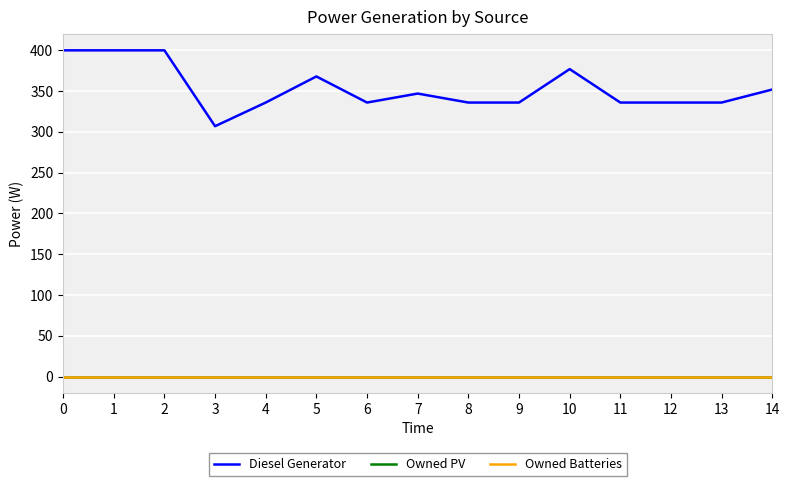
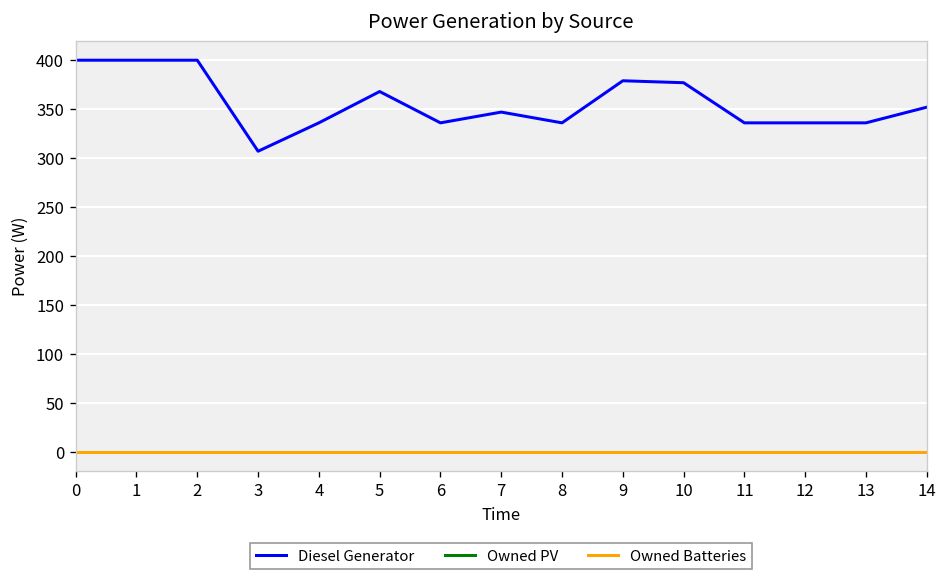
  {
    "Diesel Generator": {
      "0": 400,
      "1": 400,
      "2": 400,
      "3": 310,
      "4": 340,
      "5": 370,
      "6": 340,
      "7": 350,
      "8": 340,
-     "9": 340,
+     "9": 380,
      "10": 380,
      "11": 340,
      "12": 340,
      "13": 340,
      "14": 350
    },
    "Owned Batteries": {
      "0": 0,
      "1": 0,
      "2": 0,
      "3": 0,
      "4": 0,
      "5": 0,
      "6": 0,
      "7": 0,
      "8": 0,
      "9": 0,
      "10": 0,
      "11": 0,
      "12": 0,
      "13": 0,
      "14": 0
    }
  }
